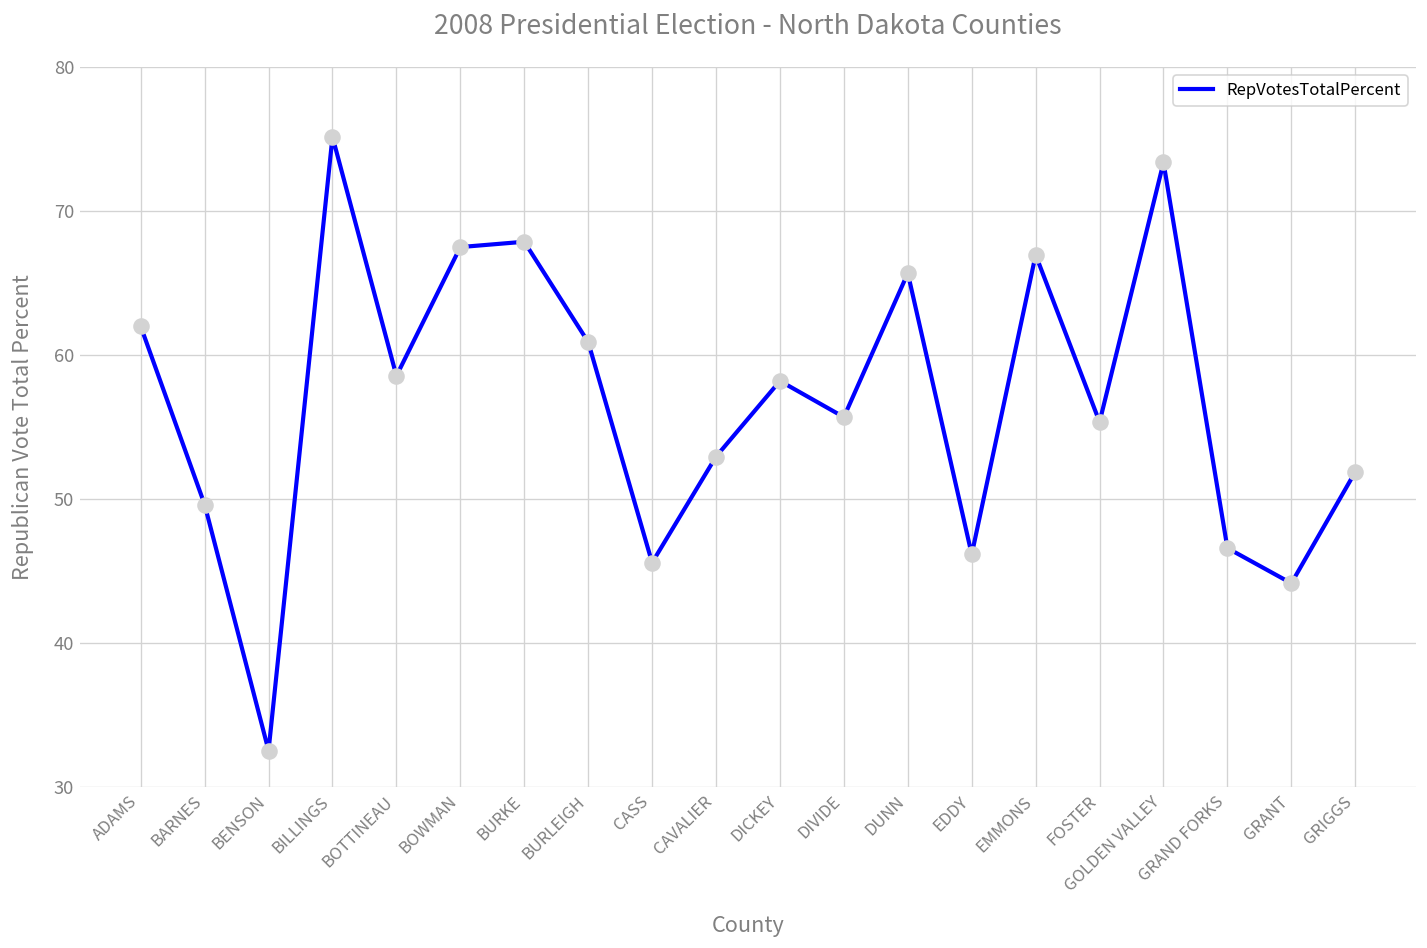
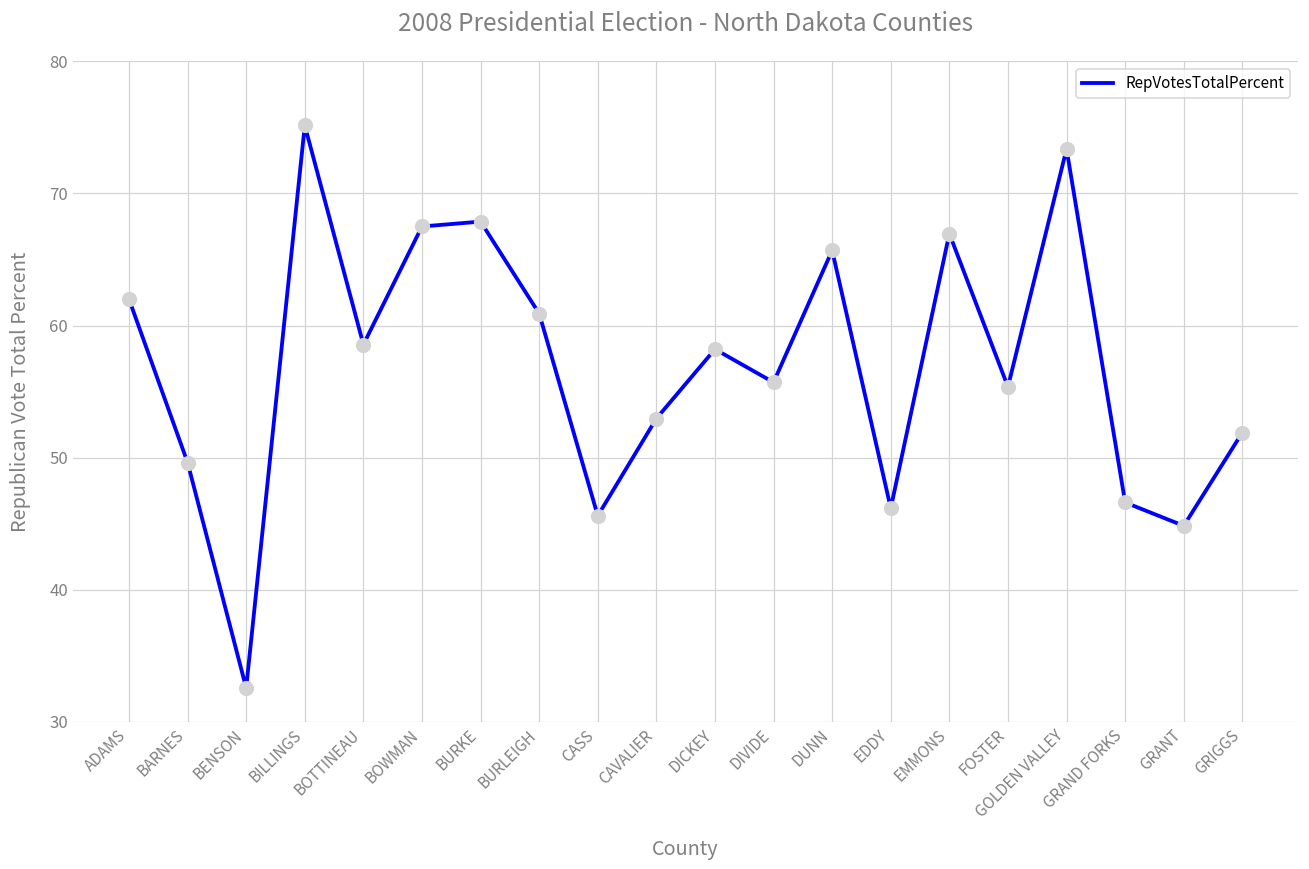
  {
    "ADAMS": 62.0,
    "BARNES": 49.6,
    "BENSON": 32.6,
    "BILLINGS": 75.2,
    "BOTTINEAU": 58.6,
    "BOWMAN": 67.5,
    "BURKE": 67.9,
    "BURLEIGH": 60.9,
    "CASS": 45.6,
    "CAVALIER": 53.0,
    "DICKEY": 58.2,
    "DIVIDE": 55.7,
    "DUNN": 65.7,
    "EDDY": 46.2,
    "EMMONS": 67.0,
    "FOSTER": 55.4,
    "GOLDEN VALLEY": 73.4,
    "GRAND FORKS": 46.6,
-   "GRANT": 44.2,
+   "GRANT": 44.8,
    "GRIGGS": 51.9
  }
